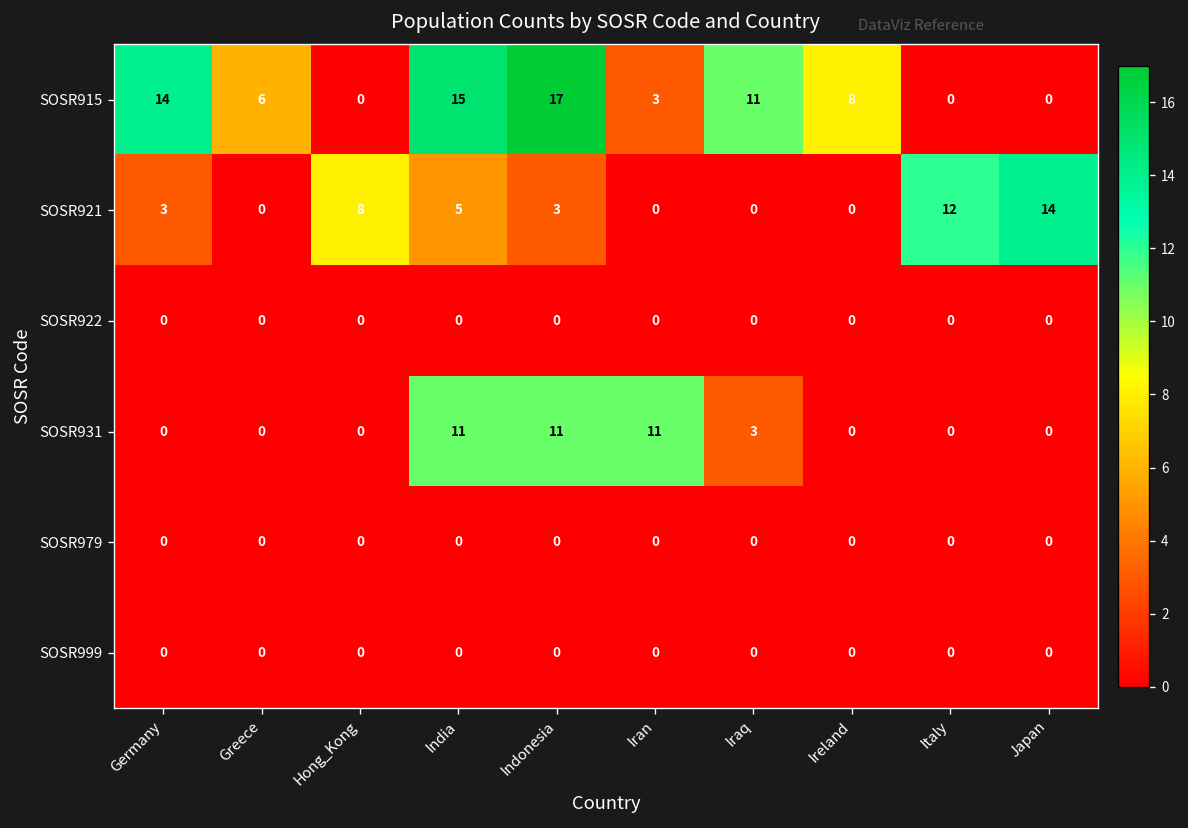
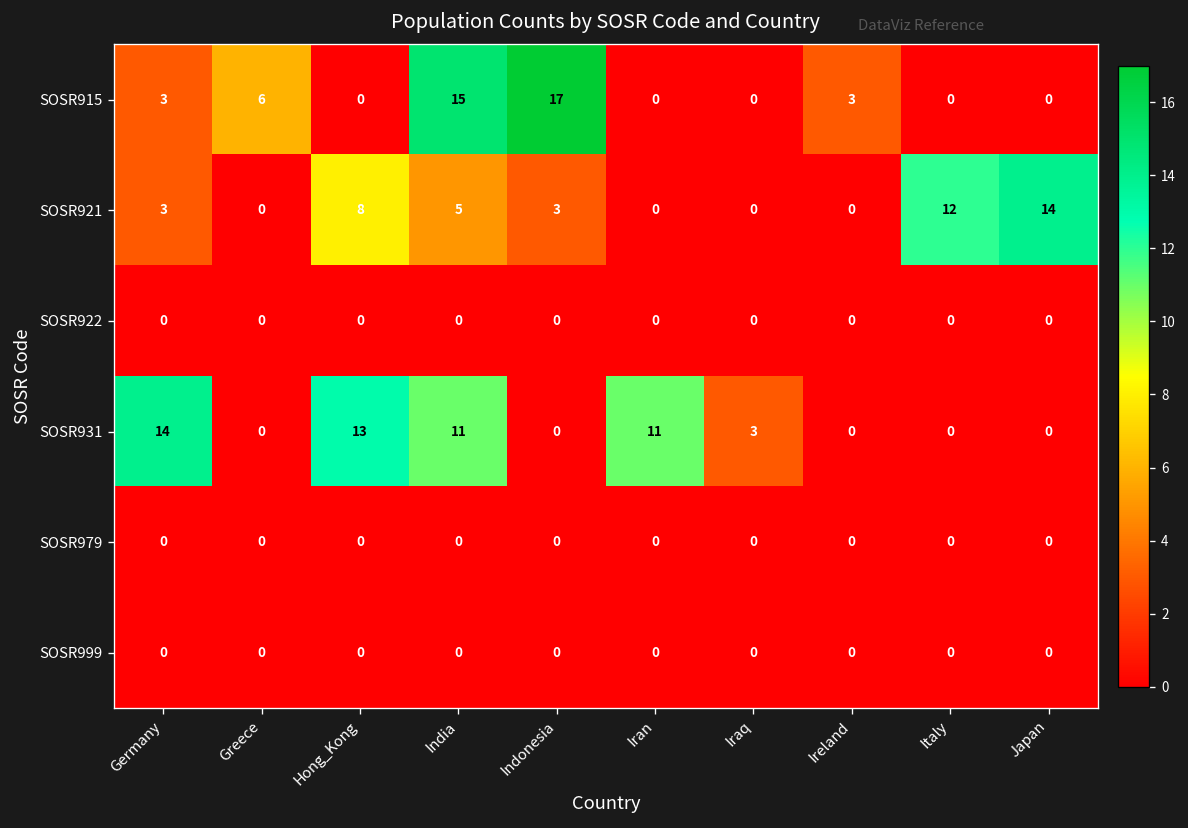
  {
    "SOSR915": {
-     "Germany": 14,
+     "Germany": 3,
      "Greece": 6,
      "Hong_Kong": 0,
      "India": 15,
      "Indonesia": 17,
-     "Iran": 3,
-     "Iraq": 11,
-     "Ireland": 8,
+     "Iran": 0,
+     "Iraq": 0,
+     "Ireland": 3,
      "Italy": 0,
      "Japan": 0
    },
    "SOSR921": {
      "Germany": 3,
      "Greece": 0,
      "Hong_Kong": 8,
      "India": 5,
      "Indonesia": 3,
      "Iran": 0,
      "Iraq": 0,
      "Ireland": 0,
      "Italy": 12,
      "Japan": 14
    },
    "SOSR922": {
      "Germany": 0,
      "Greece": 0,
      "Hong_Kong": 0,
      "India": 0,
      "Indonesia": 0,
      "Iran": 0,
      "Iraq": 0,
      "Ireland": 0,
      "Italy": 0,
      "Japan": 0
    },
    "SOSR931": {
-     "Germany": 0,
+     "Germany": 14,
      "Greece": 0,
-     "Hong_Kong": 0,
+     "Hong_Kong": 13,
      "India": 11,
-     "Indonesia": 11,
+     "Indonesia": 0,
      "Iran": 11,
      "Iraq": 3,
      "Ireland": 0,
      "Italy": 0,
      "Japan": 0
    },
    "SOSR979": {
      "Germany": 0,
      "Greece": 0,
      "Hong_Kong": 0,
      "India": 0,
      "Indonesia": 0,
      "Iran": 0,
      "Iraq": 0,
      "Ireland": 0,
      "Italy": 0,
      "Japan": 0
    },
    "SOSR999": {
      "Germany": 0,
      "Greece": 0,
      "Hong_Kong": 0,
      "India": 0,
      "Indonesia": 0,
      "Iran": 0,
      "Iraq": 0,
      "Ireland": 0,
      "Italy": 0,
      "Japan": 0
    }
  }
